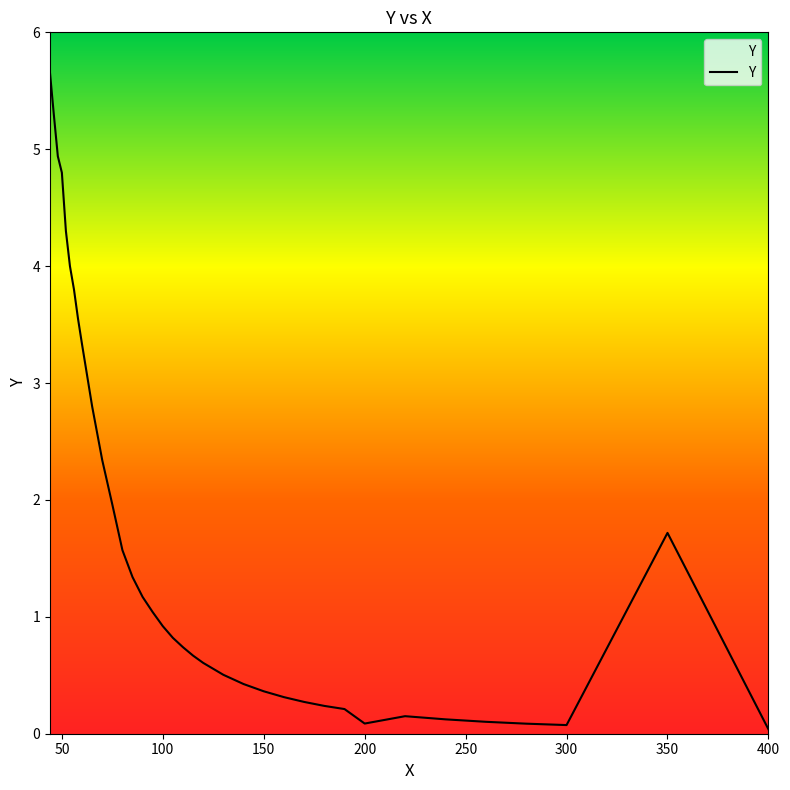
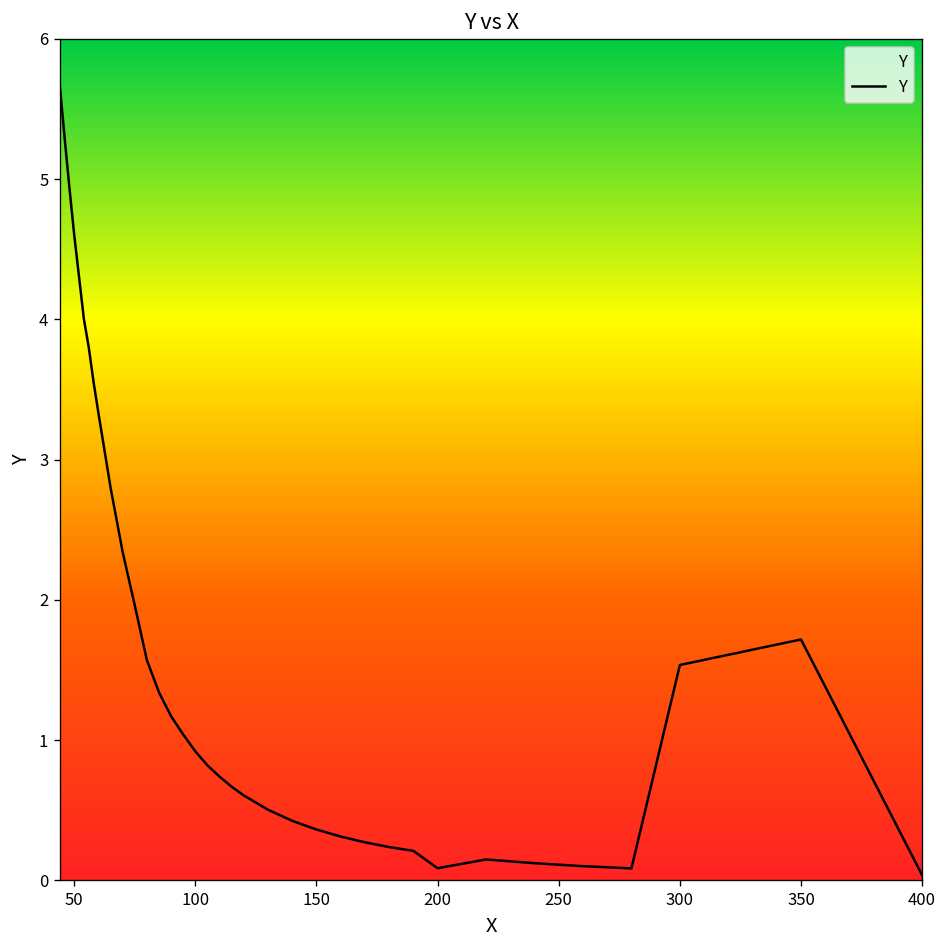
  {
-   "50": 4.8,
+   "50": 4.6,
    "100": 0.92,
    "150": 0.36,
    "200": 0.09,
-   "300": 0.07,
+   "300": 1.54,
    "350": 1.72,
    "400": 0.04
  }
